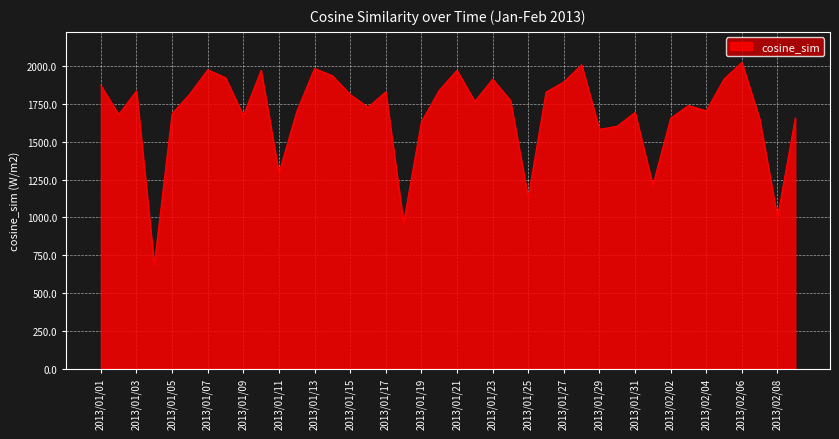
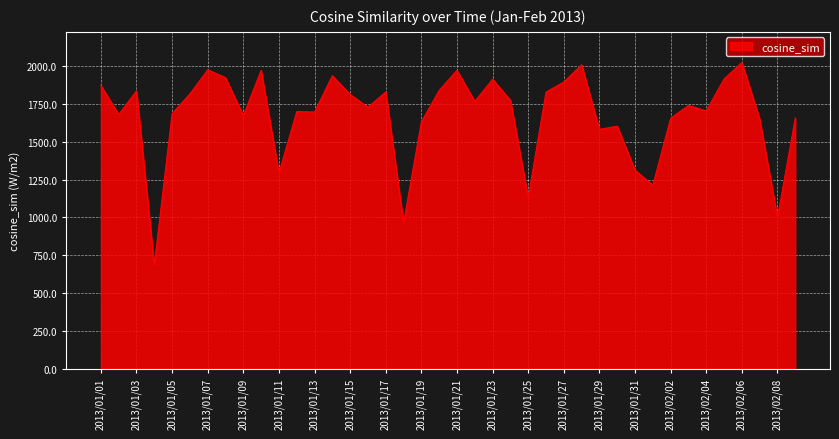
  {
    "2013/01/01": 1870,
    "2013/01/03": 1840,
    "2013/01/05": 1690,
    "2013/01/07": 1980,
    "2013/01/09": 1670,
    "2013/01/11": 1290,
-   "2013/01/13": 1990,
+   "2013/01/13": 1700,
    "2013/01/15": 1810,
    "2013/01/17": 1830,
    "2013/01/19": 1630,
    "2013/01/21": 1970,
    "2013/01/23": 1910,
    "2013/01/25": 1130,
    "2013/01/27": 1900,
    "2013/01/29": 1580,
-   "2013/01/31": 1700,
+   "2013/01/31": 1310,
    "2013/02/02": 1660,
    "2013/02/04": 1700,
    "2013/02/06": 2030,
    "2013/02/08": 1000
  }
